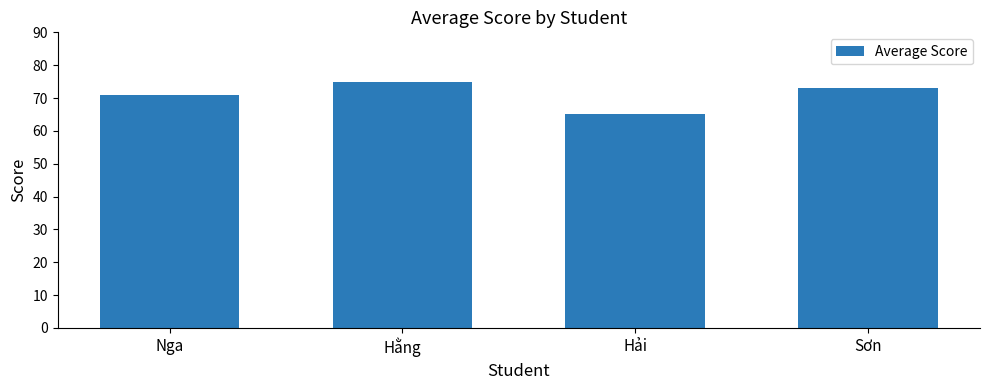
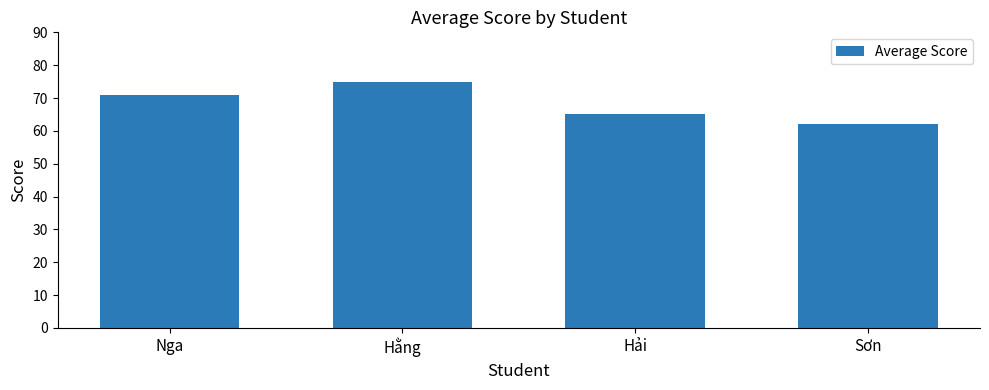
  {
    "Nga": 71,
    "Hằng": 75,
    "Hải": 65,
-   "Sơn": 73
+   "Sơn": 62
  }
